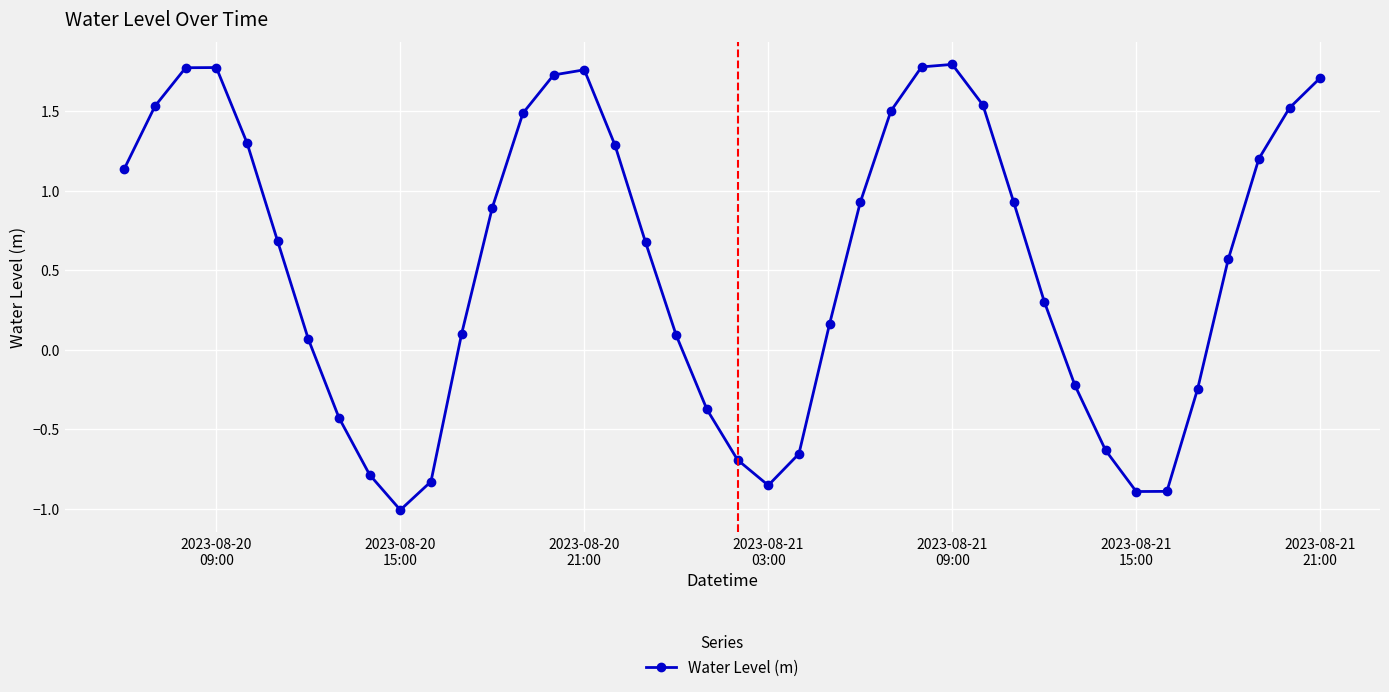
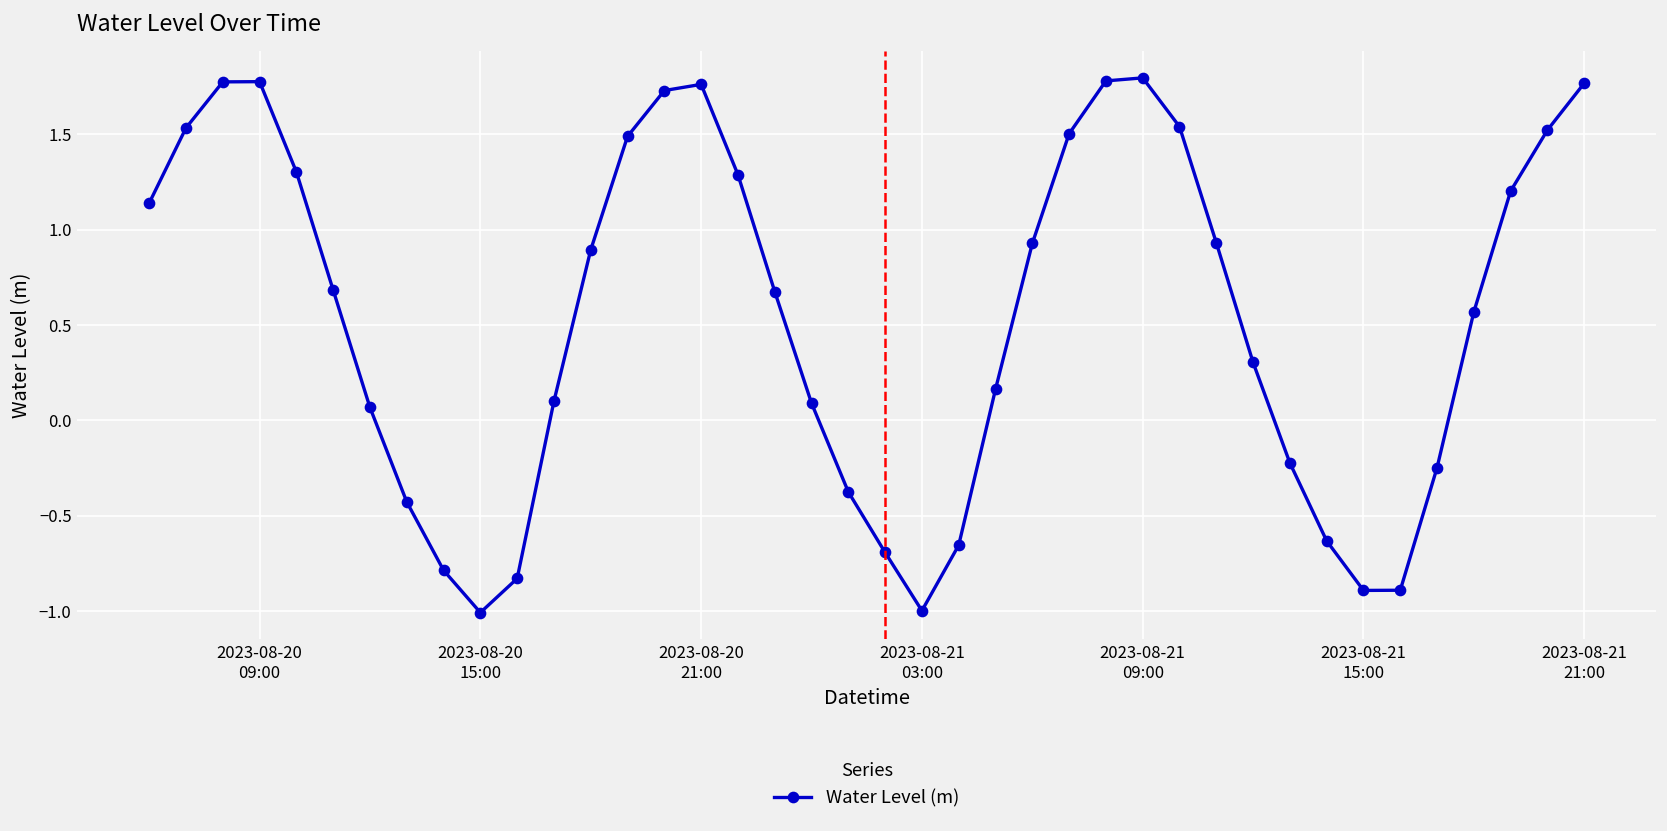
  {
    "2023-08-20 09:00": 1.78,
    "2023-08-20 15:00": -1.01,
    "2023-08-20 21:00": 1.76,
-   "2023-08-21 03:00": -0.85,
+   "2023-08-21 03:00": -1.00,
    "2023-08-21 09:00": 1.80,
    "2023-08-21 15:00": -0.89,
-   "2023-08-21 21:00": 1.71
+   "2023-08-21 21:00": 1.77
  }
